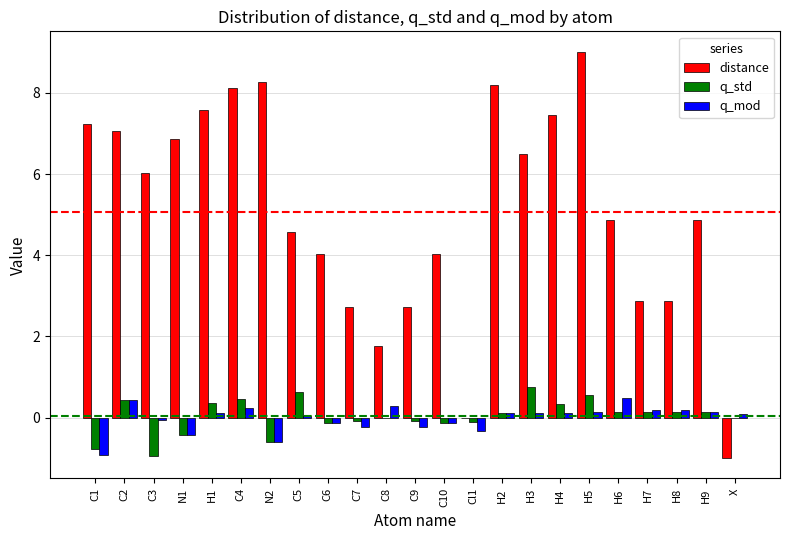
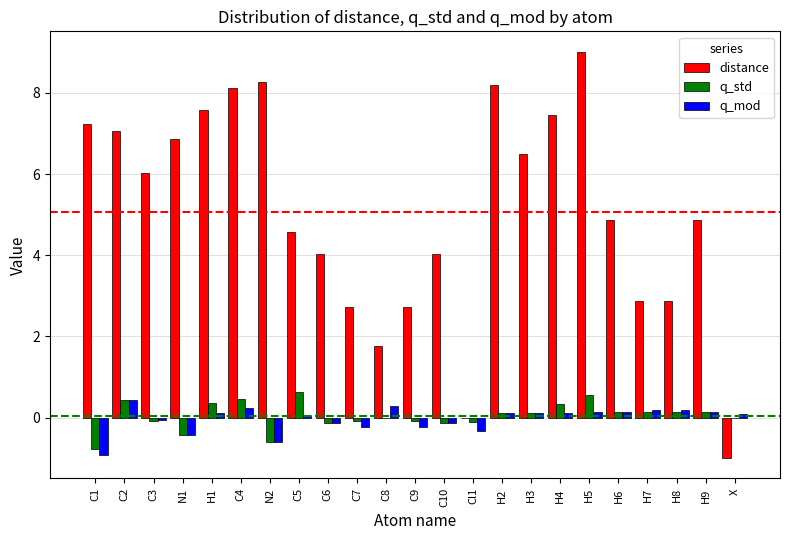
  {
    "distance": {
      "C1": 7.2,
      "C2": 7.1,
      "C3": 6.0,
      "N1": 6.9,
      "H1": 7.6,
      "C4": 8.1,
      "N2": 8.3,
      "C5": 4.6,
      "C6": 4.0,
      "C7": 2.7,
      "C8": 1.8,
      "C9": 2.7,
      "C10": 4.0,
      "Cl1": 0.0,
      "H2": 8.2,
      "H3": 6.5,
      "H4": 7.5,
      "H5": 9.0,
      "H6": 4.9,
      "H7": 2.9,
      "H8": 2.9,
      "H9": 4.9,
      "X": -1.0
    },
    "q_std": {
      "C1": -0.8,
      "C2": 0.4,
-     "C3": -1.0,
+     "C3": -0.1,
      "N1": -0.4,
      "H1": 0.4,
      "C4": 0.5,
      "N2": -0.6,
      "C5": 0.6,
      "C6": -0.1,
      "C7": -0.1,
      "C9": -0.1,
      "C10": -0.1,
      "Cl1": -0.1,
      "H2": 0.1,
-     "H3": 0.7,
+     "H3": 0.1,
      "H4": 0.3,
      "H5": 0.6,
      "H6": 0.1,
      "H7": 0.1,
      "H8": 0.1,
      "H9": 0.1,
      "X": 0.0
    },
    "q_mod": {
      "C1": -0.9,
      "C2": 0.4,
      "C3": -0.1,
      "N1": -0.4,
      "H1": 0.1,
      "C4": 0.2,
      "N2": -0.6,
      "C6": -0.1,
      "C7": -0.2,
      "C8": 0.3,
      "C9": -0.2,
      "C10": -0.1,
      "Cl1": -0.3,
      "H2": 0.1,
      "H3": 0.1,
      "H4": 0.1,
      "H5": 0.1,
-     "H6": 0.5,
+     "H6": 0.1,
      "H7": 0.2,
      "H8": 0.2,
      "H9": 0.1,
      "X": 0.1
    }
  }
